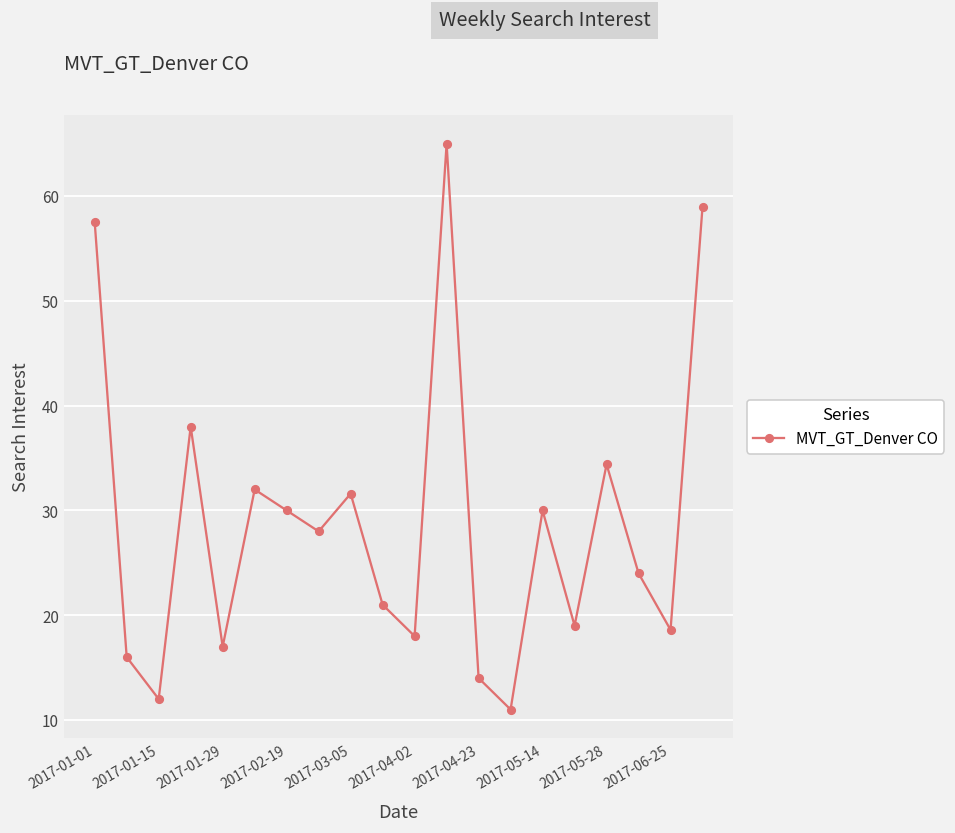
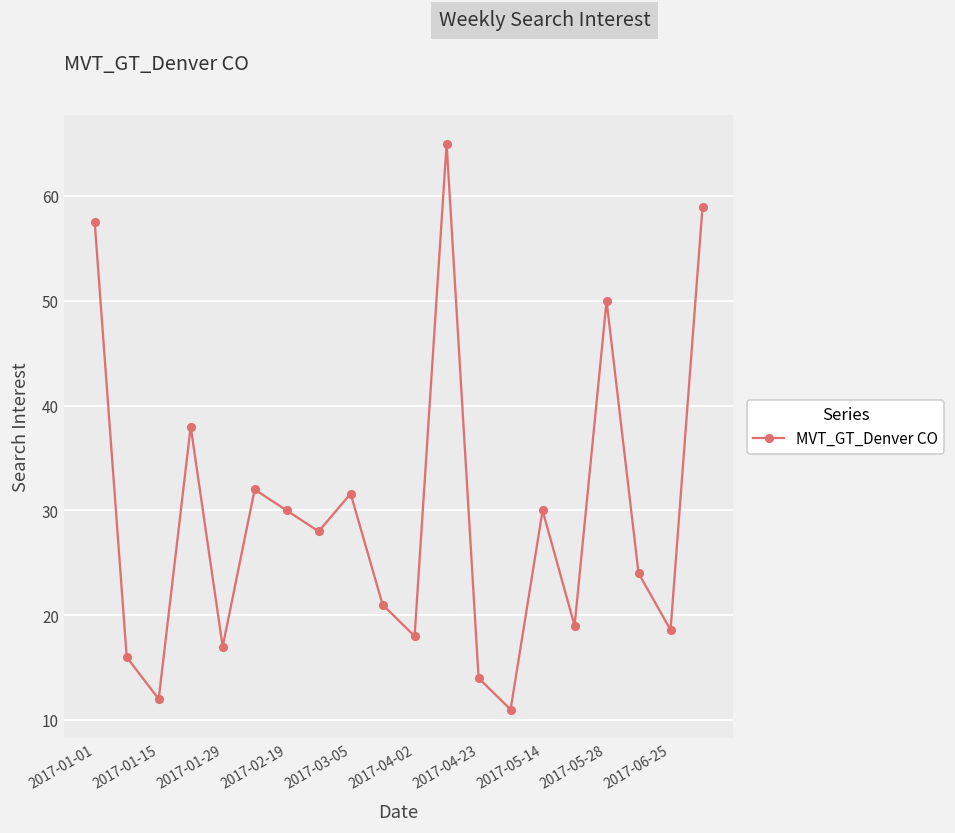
  {
    "2017-01-01": 58,
    "2017-01-15": 12,
    "2017-01-29": 17,
    "2017-02-19": 30,
    "2017-03-05": 32,
    "2017-04-02": 18,
    "2017-04-23": 14,
    "2017-05-14": 30,
-   "2017-05-28": 34,
+   "2017-05-28": 50,
    "2017-06-25": 19
  }
